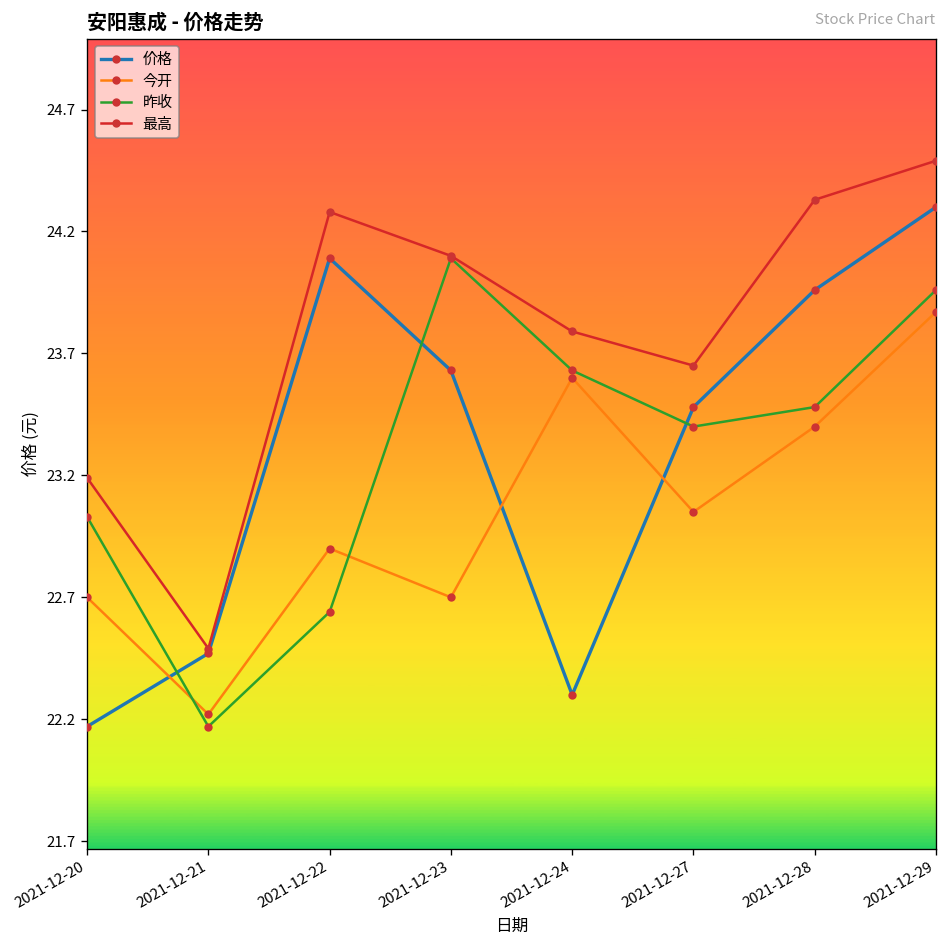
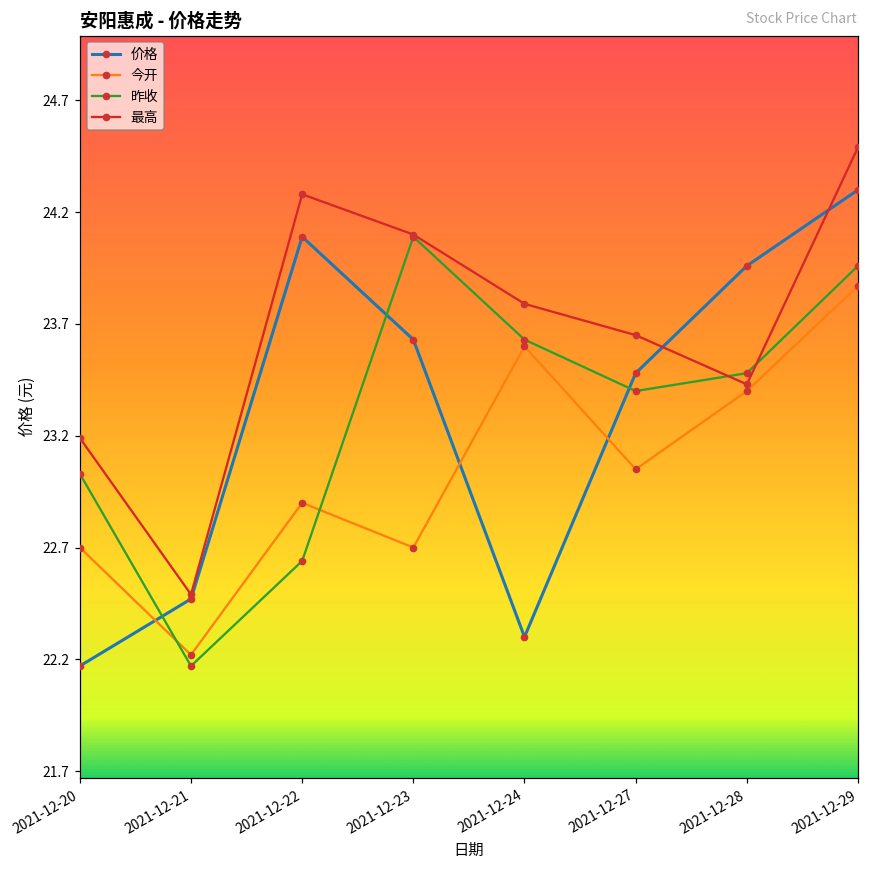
  {
    "价格": {
      "2021-12-20": 22.17,
      "2021-12-21": 22.47,
      "2021-12-22": 24.09,
      "2021-12-23": 23.63,
      "2021-12-24": 22.30,
      "2021-12-27": 23.48,
      "2021-12-28": 23.96,
      "2021-12-29": 24.30
    },
    "今开": {
      "2021-12-20": 22.70,
      "2021-12-21": 22.22,
      "2021-12-22": 22.90,
      "2021-12-23": 22.70,
      "2021-12-24": 23.60,
      "2021-12-27": 23.05,
      "2021-12-28": 23.40,
      "2021-12-29": 23.87
    },
    "昨收": {
      "2021-12-20": 23.03,
      "2021-12-21": 22.17,
      "2021-12-22": 22.64,
      "2021-12-24": 23.63,
      "2021-12-27": 23.40,
      "2021-12-28": 23.48,
      "2021-12-29": 23.96
    },
    "最高": {
      "2021-12-20": 23.19,
      "2021-12-21": 22.49,
      "2021-12-22": 24.28,
      "2021-12-24": 23.79,
      "2021-12-27": 23.65,
-     "2021-12-28": 24.33,
+     "2021-12-28": 23.43,
      "2021-12-29": 24.49
    }
  }
